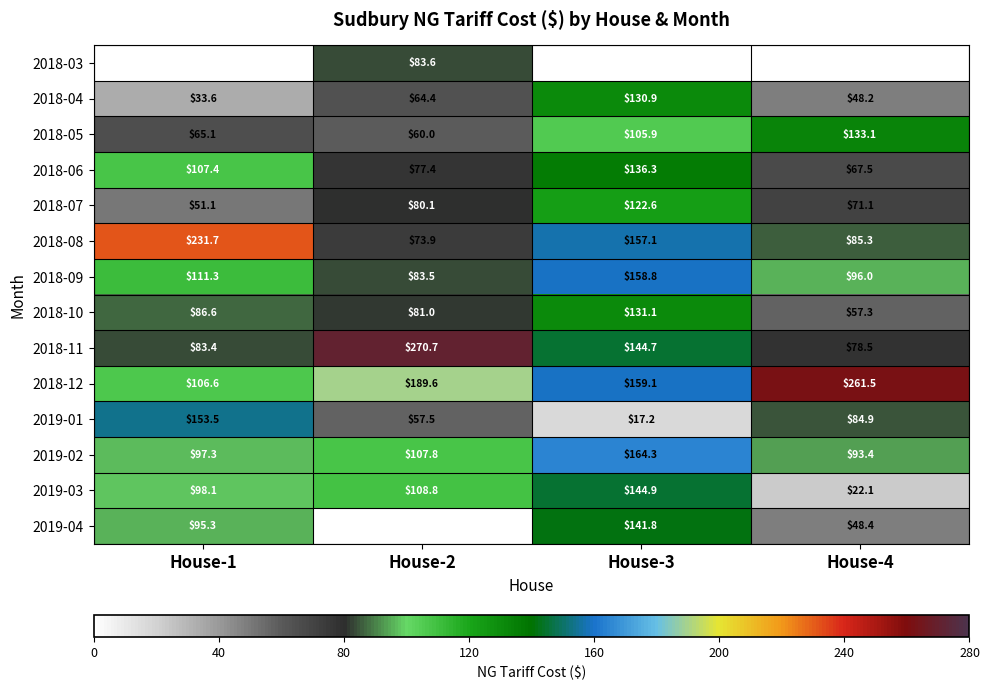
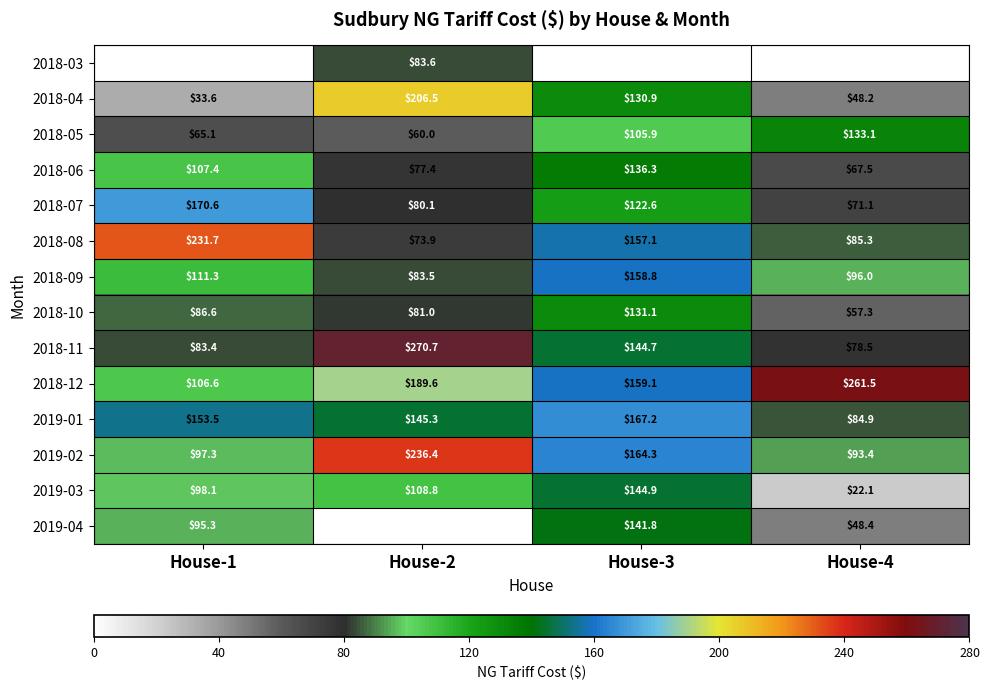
  {
    "2018-03": {
      "House-2": "$83.6"
    },
    "2018-04": {
      "House-1": "$33.6",
-     "House-2": "$64.4",
+     "House-2": "$206.5",
      "House-3": "$130.9",
      "House-4": "$48.2"
    },
    "2018-05": {
      "House-1": "$65.1",
      "House-2": "$60.0",
      "House-3": "$105.9",
      "House-4": "$133.1"
    },
    "2018-06": {
      "House-1": "$107.4",
      "House-2": "$77.4",
      "House-3": "$136.3",
      "House-4": "$67.5"
    },
    "2018-07": {
-     "House-1": "$51.1",
+     "House-1": "$170.6",
      "House-2": "$80.1",
      "House-3": "$122.6",
      "House-4": "$71.1"
    },
    "2018-08": {
      "House-1": "$231.7",
      "House-2": "$73.9",
      "House-3": "$157.1",
      "House-4": "$85.3"
    },
    "2018-09": {
      "House-1": "$111.3",
      "House-2": "$83.5",
      "House-3": "$158.8",
      "House-4": "$96.0"
    },
    "2018-10": {
      "House-1": "$86.6",
      "House-2": "$81.0",
      "House-3": "$131.1",
      "House-4": "$57.3"
    },
    "2018-11": {
      "House-1": "$83.4",
      "House-2": "$270.7",
      "House-3": "$144.7",
      "House-4": "$78.5"
    },
    "2018-12": {
      "House-1": "$106.6",
      "House-2": "$189.6",
      "House-3": "$159.1",
      "House-4": "$261.5"
    },
    "2019-01": {
      "House-1": "$153.5",
-     "House-2": "$57.5",
-     "House-3": "$17.2",
+     "House-2": "$145.3",
+     "House-3": "$167.2",
      "House-4": "$84.9"
    },
    "2019-02": {
      "House-1": "$97.3",
-     "House-2": "$107.8",
+     "House-2": "$236.4",
      "House-3": "$164.3",
      "House-4": "$93.4"
    },
    "2019-03": {
      "House-1": "$98.1",
      "House-2": "$108.8",
      "House-3": "$144.9",
      "House-4": "$22.1"
    },
    "2019-04": {
      "House-1": "$95.3",
      "House-3": "$141.8",
      "House-4": "$48.4"
    }
  }
